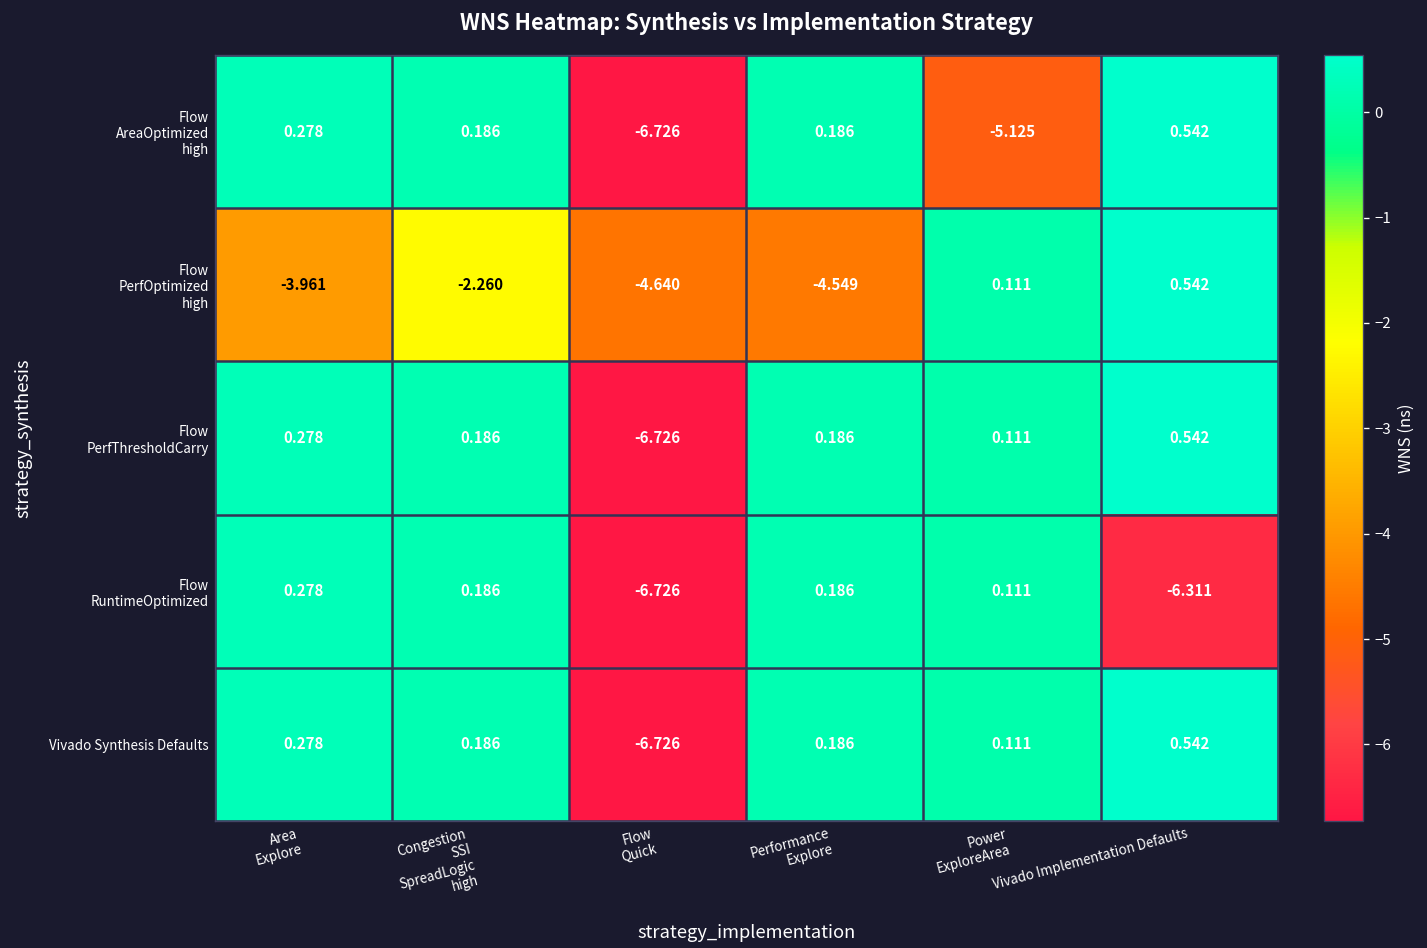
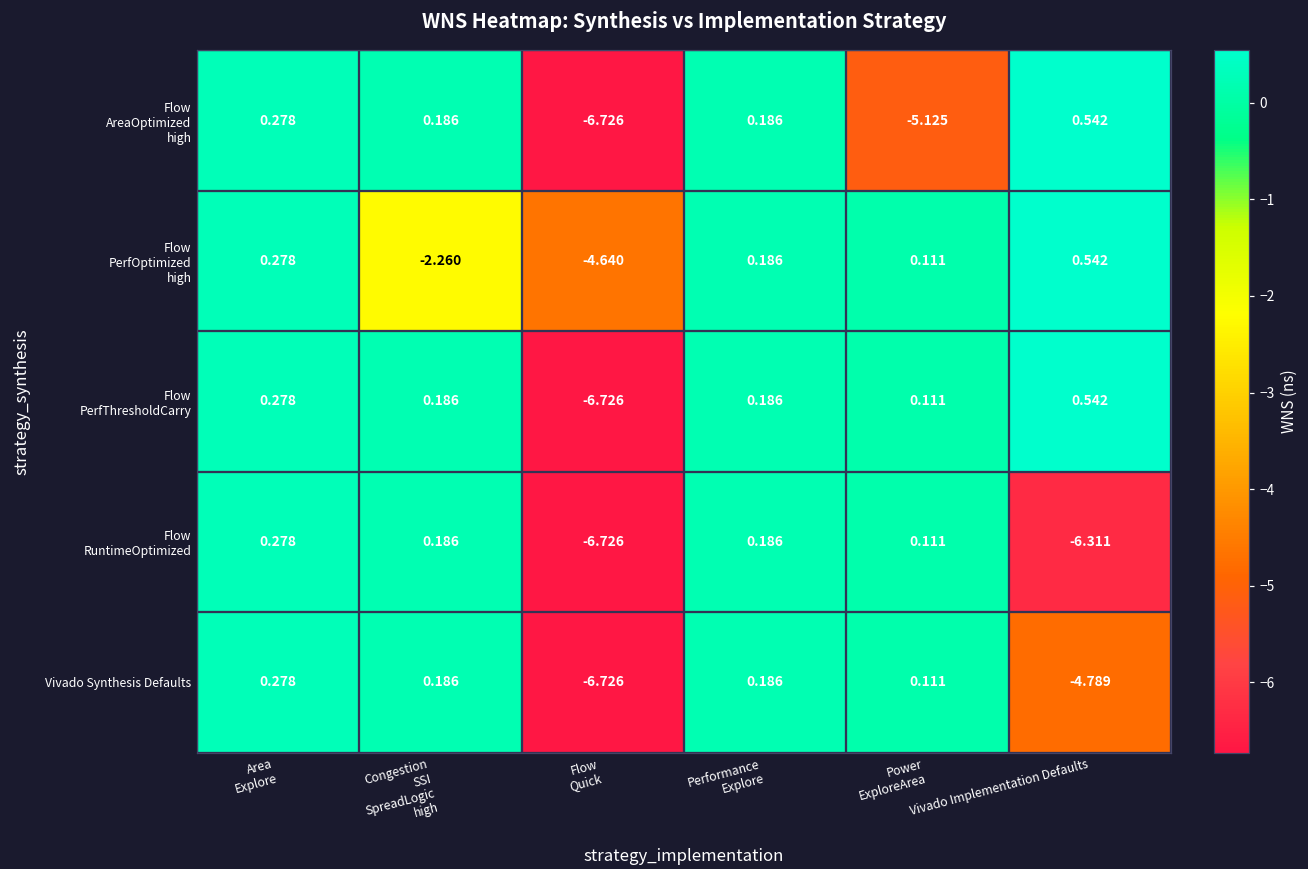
  {
    "Flow AreaOptimized high": {
      "Area Explore": 0.278,
      "Congestion SSI SpreadLogic high": 0.186,
      "Flow Quick": -6.726,
      "Performance Explore": 0.186,
      "Power ExploreArea": -5.125,
      "Vivado Implementation Defaults": 0.542
    },
    "Flow PerfOptimized high": {
-     "Area Explore": -3.961,
+     "Area Explore": 0.278,
      "Congestion SSI SpreadLogic high": -2.260,
      "Flow Quick": -4.640,
-     "Performance Explore": -4.549,
+     "Performance Explore": 0.186,
      "Power ExploreArea": 0.111,
      "Vivado Implementation Defaults": 0.542
    },
    "Flow PerfThresholdCarry": {
      "Area Explore": 0.278,
      "Congestion SSI SpreadLogic high": 0.186,
      "Flow Quick": -6.726,
      "Performance Explore": 0.186,
      "Power ExploreArea": 0.111,
      "Vivado Implementation Defaults": 0.542
    },
    "Flow RuntimeOptimized": {
      "Area Explore": 0.278,
      "Congestion SSI SpreadLogic high": 0.186,
      "Flow Quick": -6.726,
      "Performance Explore": 0.186,
      "Power ExploreArea": 0.111,
      "Vivado Implementation Defaults": -6.311
    },
    "Vivado Synthesis Defaults": {
      "Area Explore": 0.278,
      "Congestion SSI SpreadLogic high": 0.186,
      "Flow Quick": -6.726,
      "Performance Explore": 0.186,
      "Power ExploreArea": 0.111,
-     "Vivado Implementation Defaults": 0.542
+     "Vivado Implementation Defaults": -4.789
    }
  }
